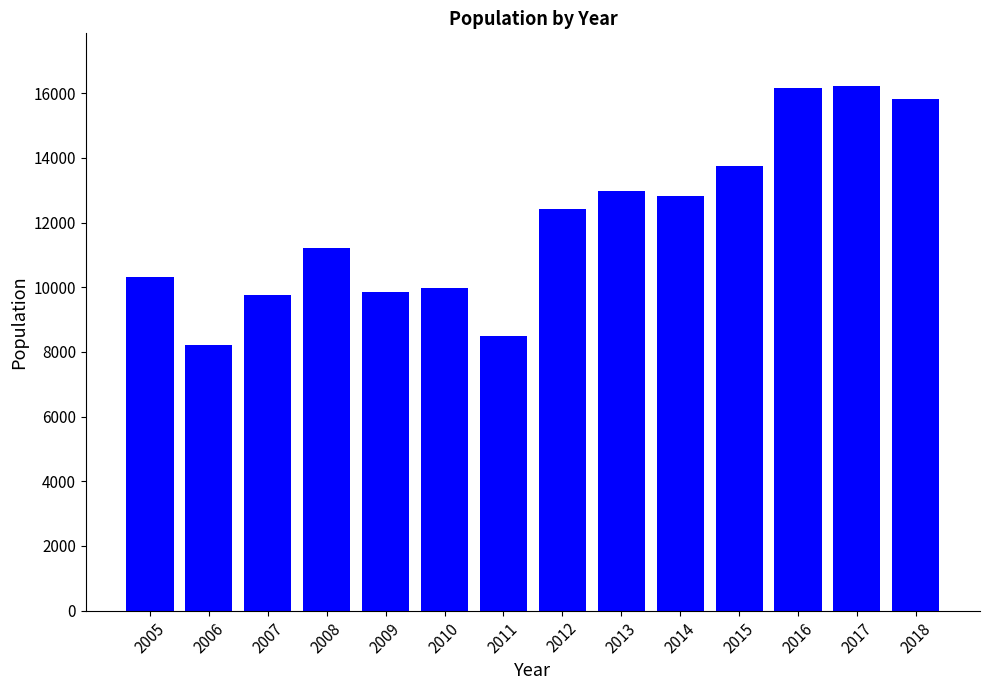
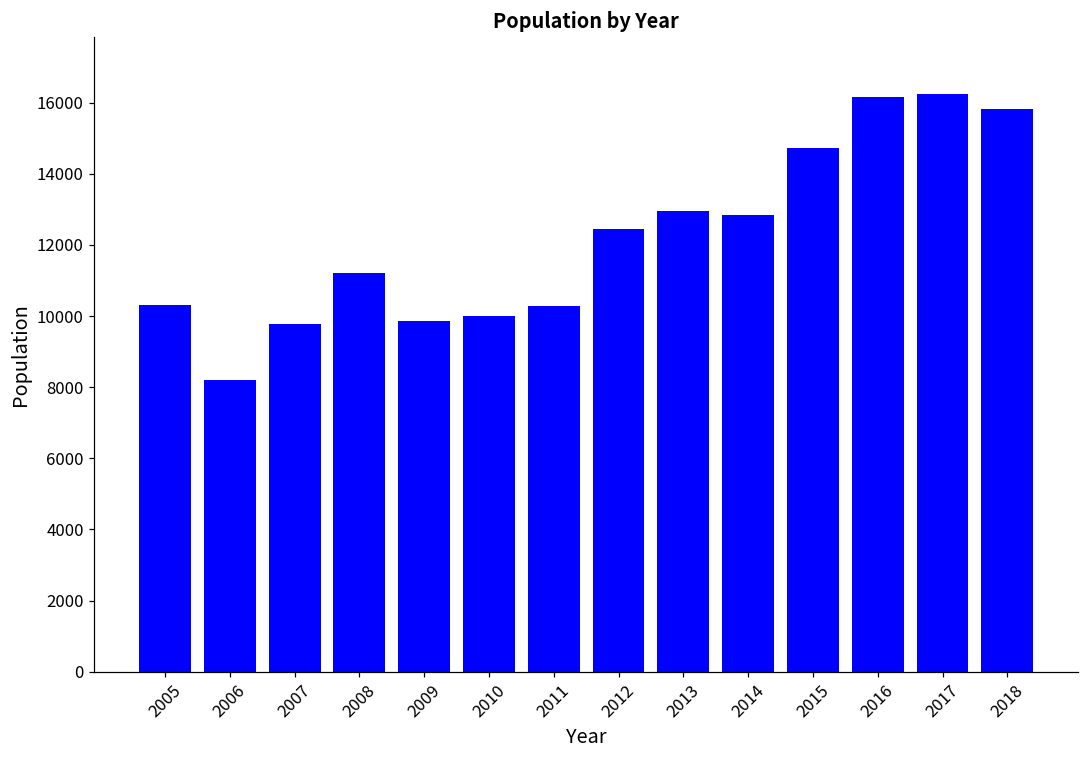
  {
    "2005": 10300,
    "2006": 8200,
    "2007": 9800,
    "2008": 11200,
    "2009": 9900,
    "2010": 10000,
-   "2011": 8500,
+   "2011": 10300,
    "2012": 12400,
    "2013": 13000,
    "2014": 12800,
-   "2015": 13800,
+   "2015": 14700,
    "2016": 16200,
    "2017": 16200,
    "2018": 15800
  }
